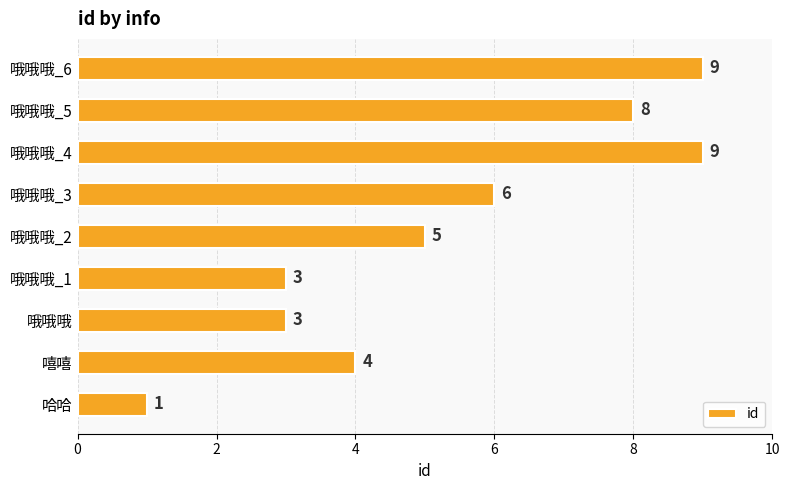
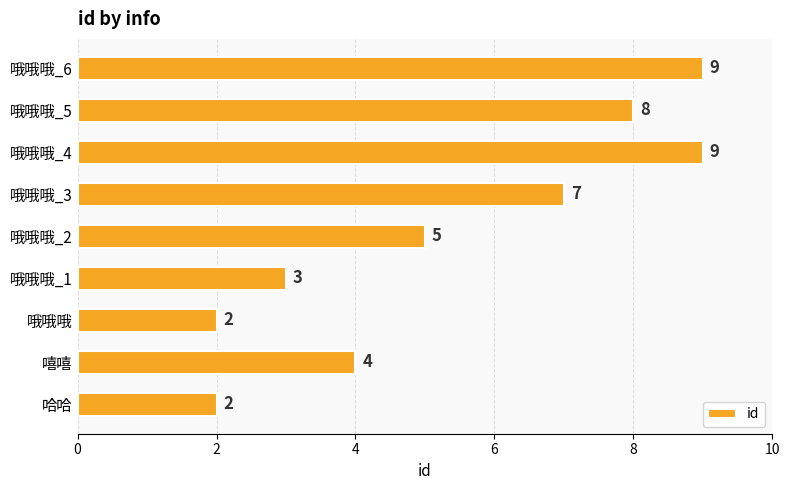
  {
    "哦哦哦_6": 9,
    "哦哦哦_5": 8,
    "哦哦哦_4": 9,
-   "哦哦哦_3": 6,
+   "哦哦哦_3": 7,
    "哦哦哦_2": 5,
    "哦哦哦_1": 3,
-   "哦哦哦": 3,
+   "哦哦哦": 2,
    "嘻嘻": 4,
-   "哈哈": 1
+   "哈哈": 2
  }
